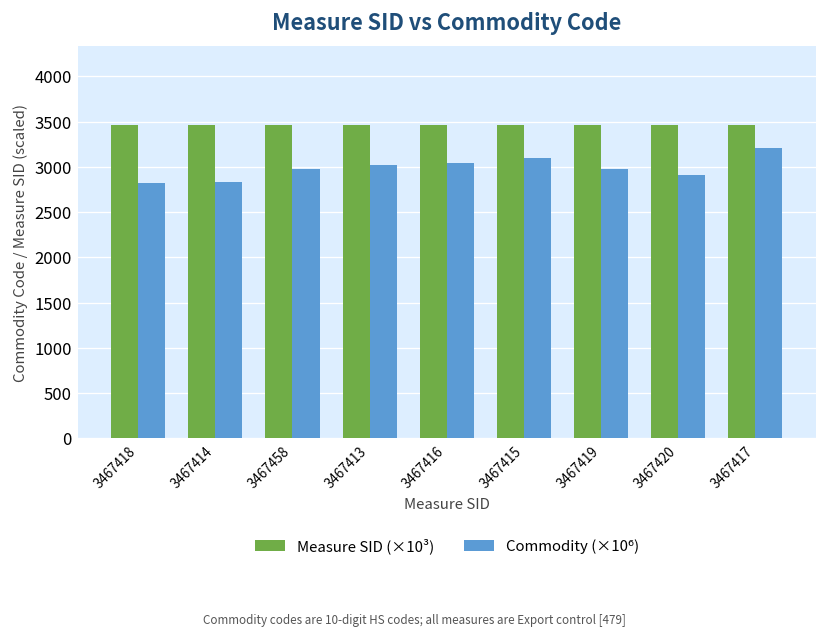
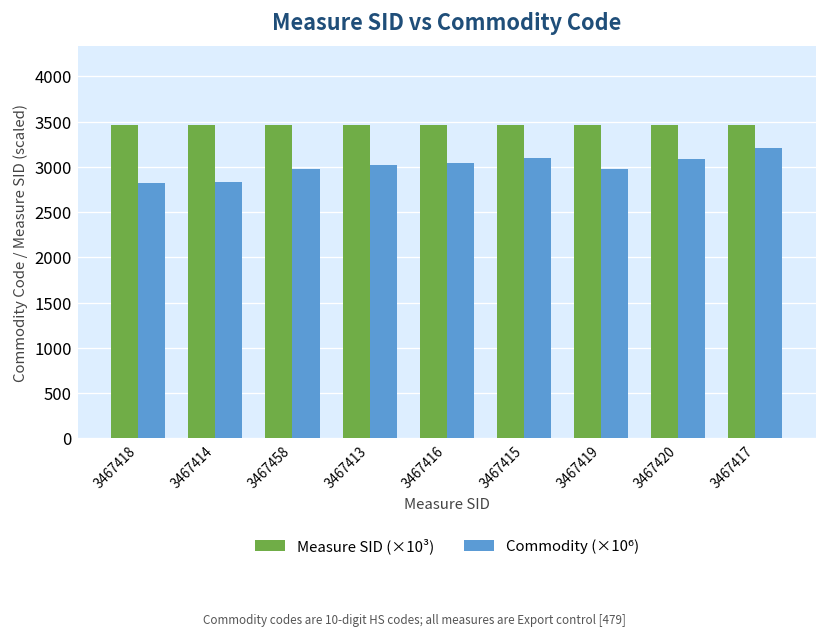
  {
    "Measure SID (×10³)": {
      "3467418": 3500,
      "3467414": 3500,
      "3467458": 3500,
      "3467413": 3500,
      "3467416": 3500,
      "3467415": 3500,
      "3467419": 3500,
      "3467420": 3500,
      "3467417": 3500
    },
    "Commodity (×10⁶)": {
      "3467418": 2800,
      "3467414": 2800,
      "3467458": 3000,
      "3467413": 3000,
      "3467416": 3000,
      "3467415": 3100,
      "3467419": 3000,
-     "3467420": 2900,
+     "3467420": 3100,
      "3467417": 3200
    }
  }
